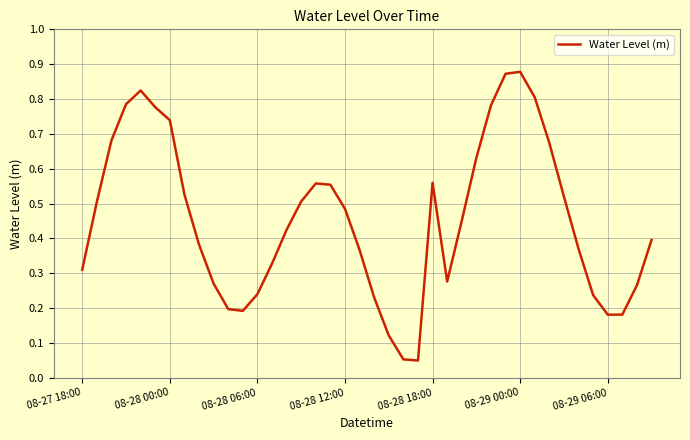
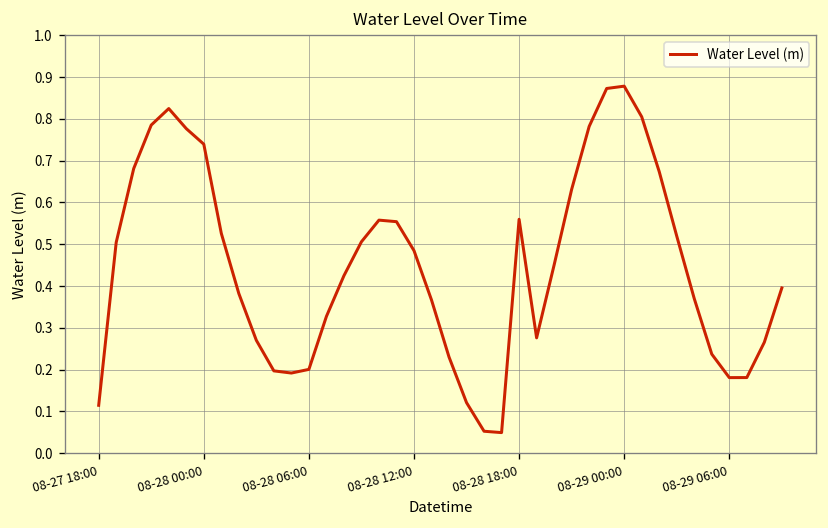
  {
-   "08-27 18:00": 0.31,
+   "08-27 18:00": 0.11,
    "08-28 00:00": 0.74,
-   "08-28 06:00": 0.24,
+   "08-28 06:00": 0.20,
    "08-28 12:00": 0.48,
    "08-28 18:00": 0.56,
    "08-29 00:00": 0.88,
    "08-29 06:00": 0.18
  }
